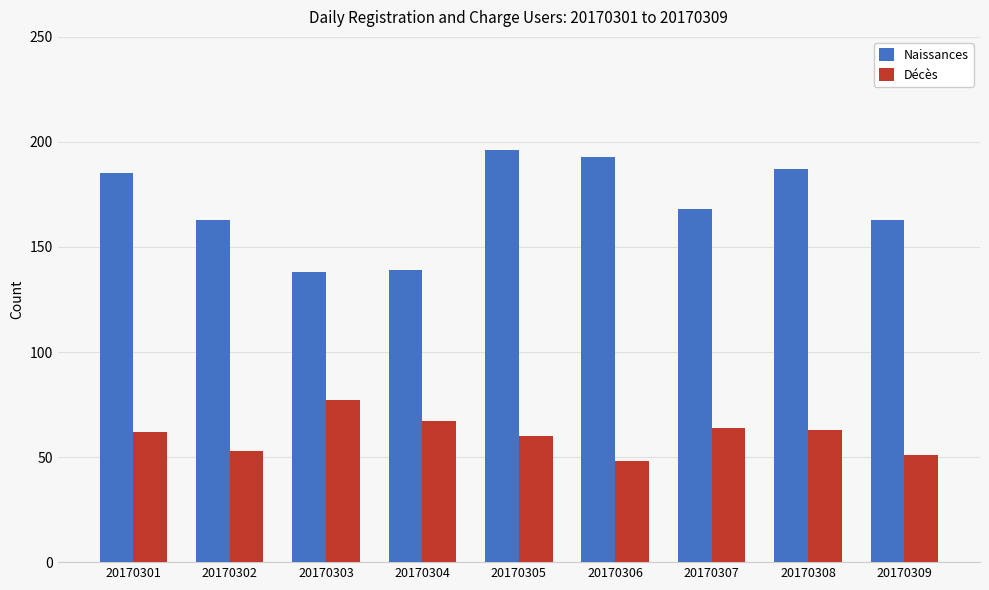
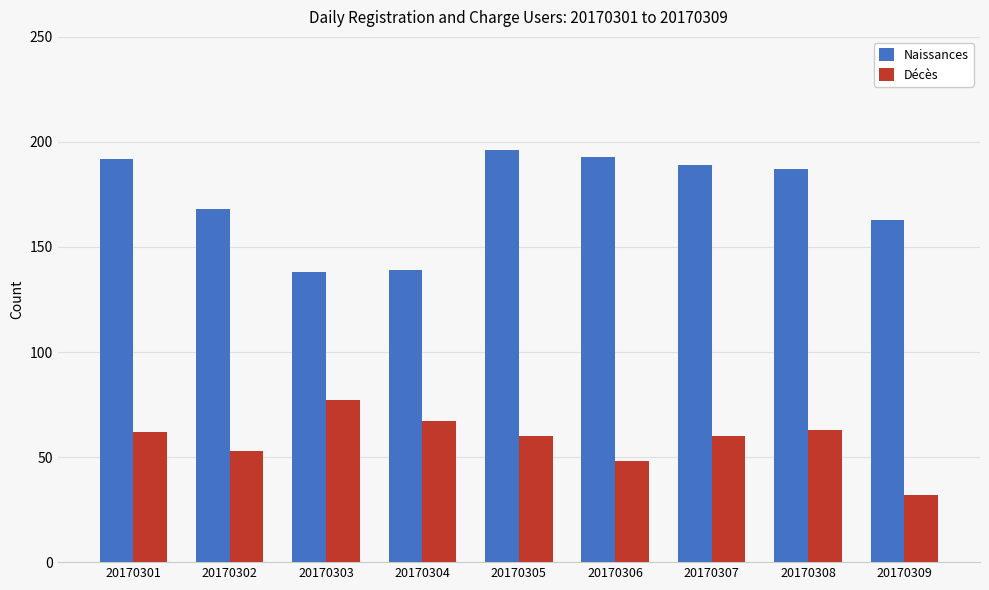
  {
    "Naissances": {
-     "20170301": 185,
-     "20170302": 163,
+     "20170301": 192,
+     "20170302": 168,
      "20170303": 138,
      "20170304": 139,
      "20170305": 196,
      "20170306": 193,
-     "20170307": 168,
+     "20170307": 189,
      "20170308": 187,
      "20170309": 163
    },
    "Décès": {
      "20170301": 62,
      "20170302": 53,
      "20170303": 77,
      "20170304": 67,
      "20170305": 60,
      "20170306": 48,
-     "20170307": 64,
+     "20170307": 60,
      "20170308": 63,
-     "20170309": 51
+     "20170309": 32
    }
  }
